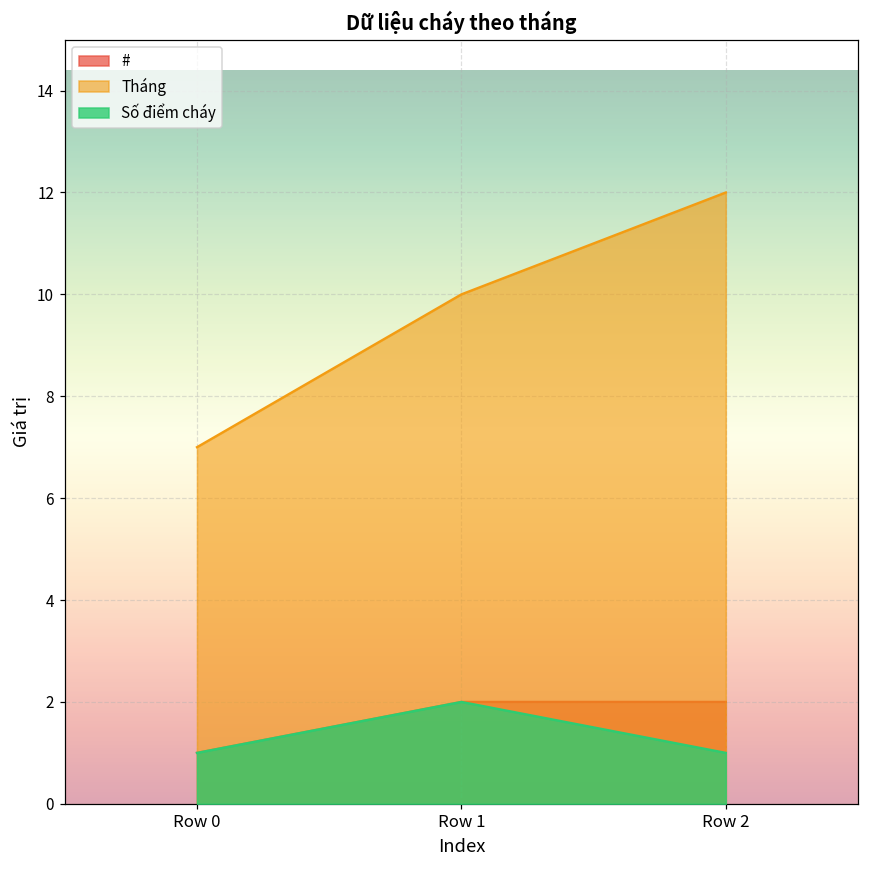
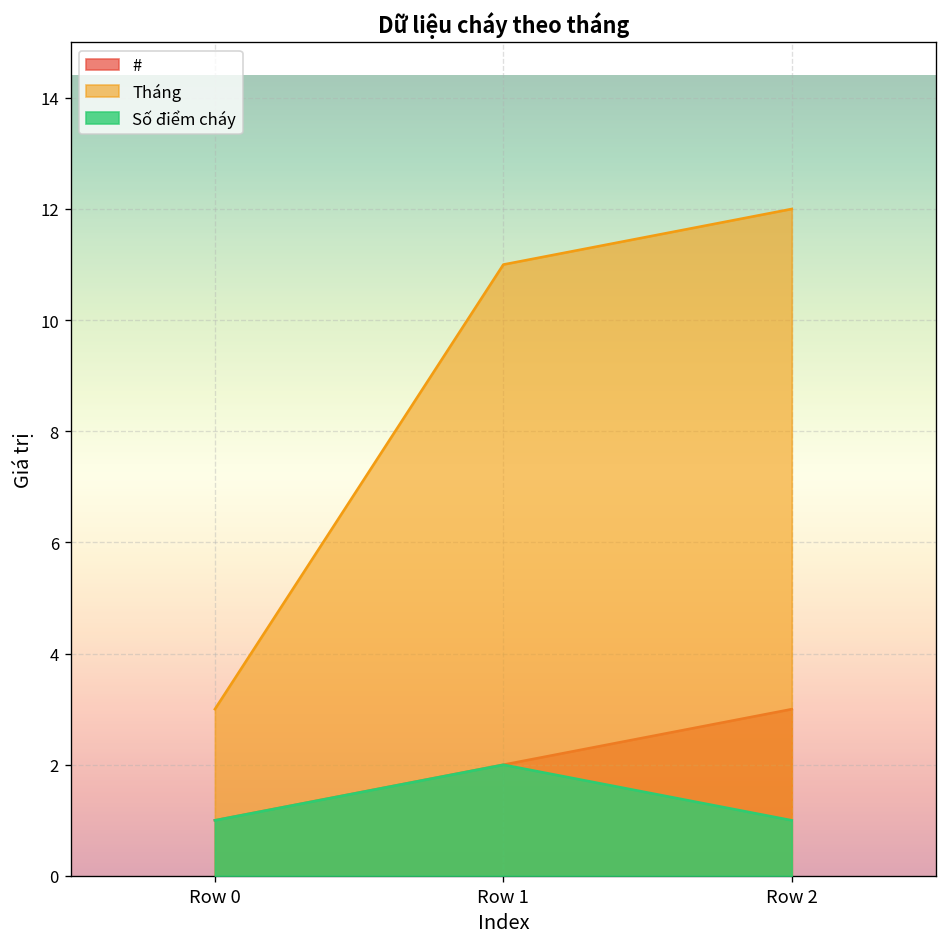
  {
    "#": {
-     "Row 2": 2
+     "Row 2": 3
    },
    "Tháng": {
-     "Row 0": 7,
-     "Row 1": 10,
+     "Row 0": 3,
+     "Row 1": 11,
      "Row 2": 12
    },
    "Số điểm cháy": {
      "Row 2": 1
    }
  }
